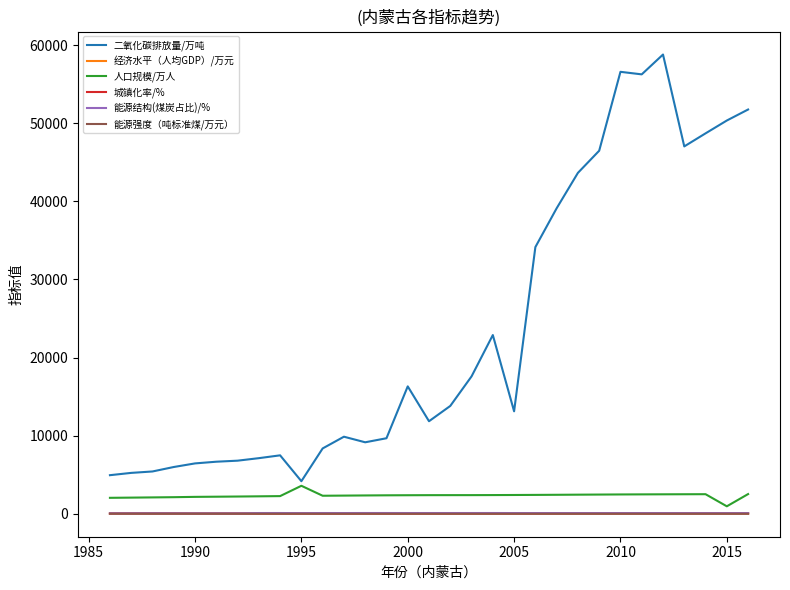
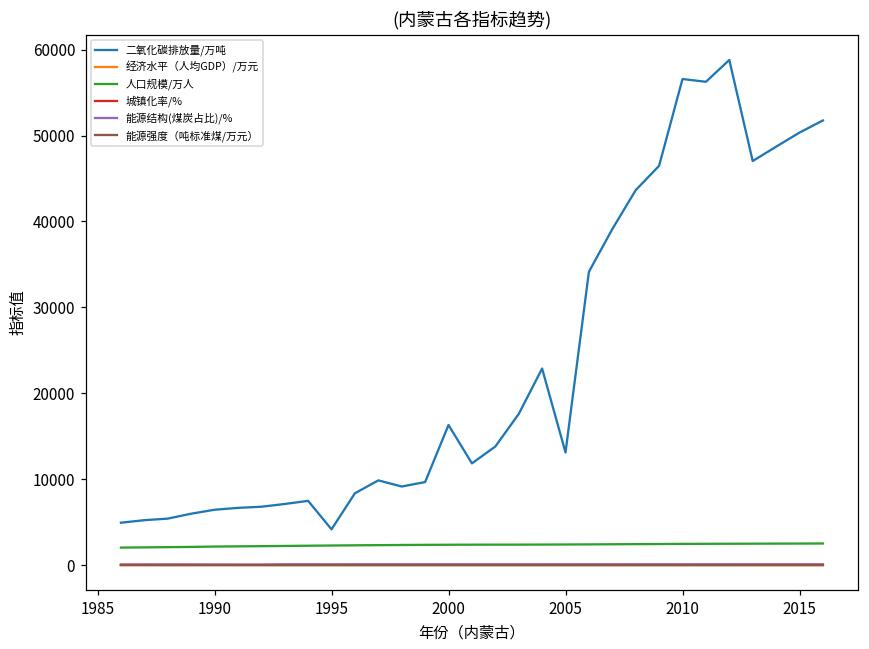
  {
    "二氧化碳排放量/万吨": {
      "1990": 6000,
      "1995": 4000,
      "2000": 16000,
      "2005": 13000,
      "2010": 57000,
      "2015": 50000
    },
    "人口规模/万人": {
      "1990": 2000,
-     "1995": 4000,
+     "1995": 2000,
      "2000": 2000,
      "2005": 2000,
      "2010": 2000,
-     "2015": 1000
+     "2015": 3000
    }
  }
